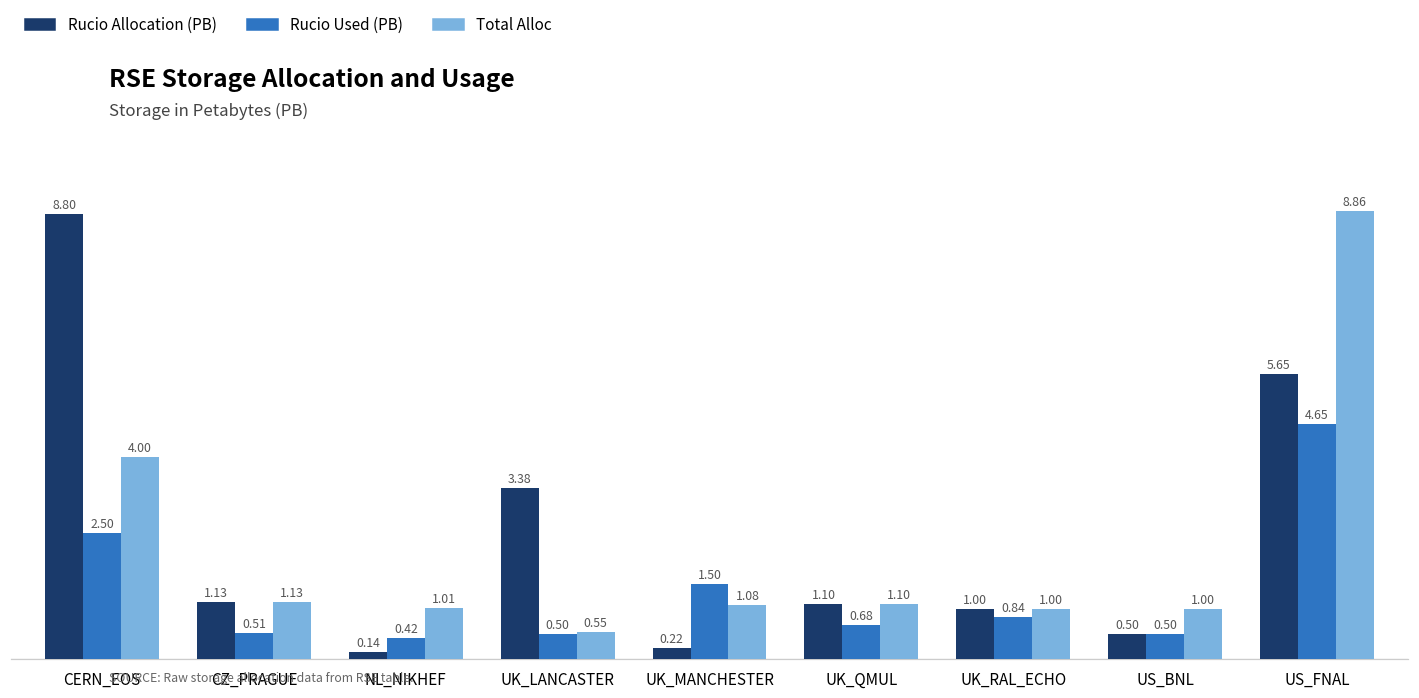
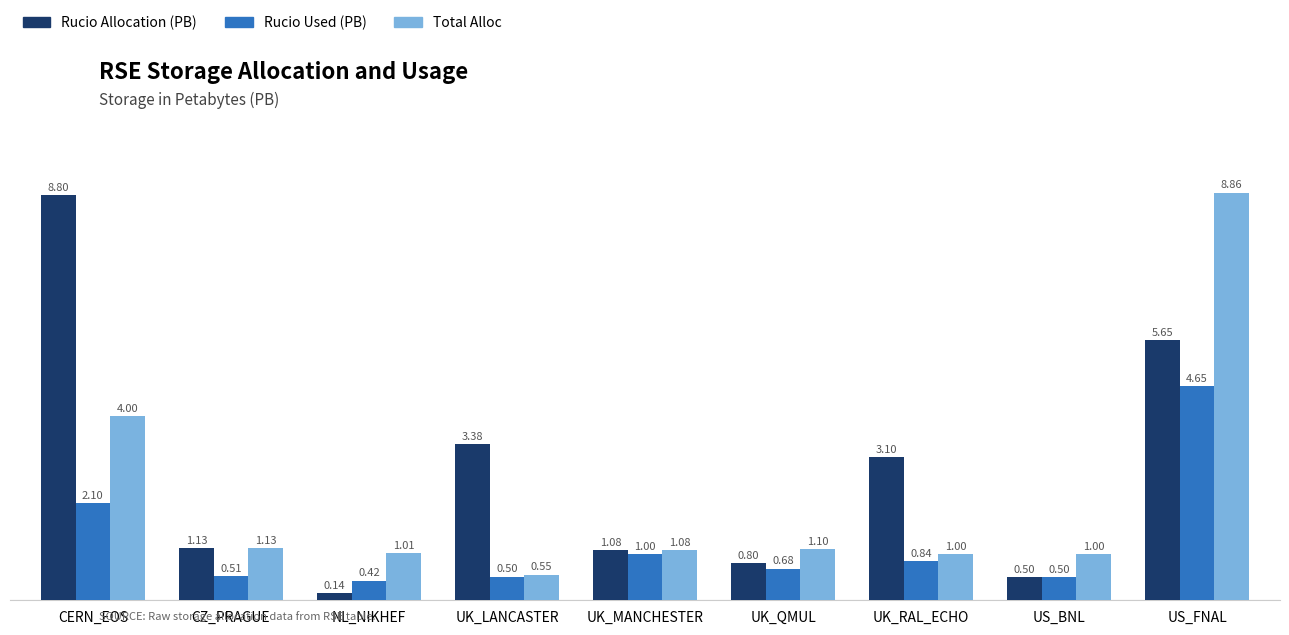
  {
    "Rucio Allocation (PB)": {
      "CERN_EOS": 8.80,
      "CZ_PRAGUE": 1.13,
      "NL_NIKHEF": 0.14,
      "UK_LANCASTER": 3.38,
-     "UK_MANCHESTER": 0.22,
-     "UK_QMUL": 1.10,
-     "UK_RAL_ECHO": 1.00,
+     "UK_MANCHESTER": 1.08,
+     "UK_QMUL": 0.80,
+     "UK_RAL_ECHO": 3.10,
      "US_BNL": 0.50,
      "US_FNAL": 5.65
    },
    "Rucio Used (PB)": {
-     "CERN_EOS": 2.50,
+     "CERN_EOS": 2.10,
      "CZ_PRAGUE": 0.51,
      "NL_NIKHEF": 0.42,
      "UK_LANCASTER": 0.50,
-     "UK_MANCHESTER": 1.50,
+     "UK_MANCHESTER": 1.00,
      "UK_QMUL": 0.68,
      "UK_RAL_ECHO": 0.84,
      "US_BNL": 0.50,
      "US_FNAL": 4.65
    },
    "Total Alloc": {
      "CERN_EOS": 4.00,
      "CZ_PRAGUE": 1.13,
      "NL_NIKHEF": 1.01,
      "UK_LANCASTER": 0.55,
      "UK_MANCHESTER": 1.08,
      "UK_QMUL": 1.10,
      "UK_RAL_ECHO": 1.00,
      "US_BNL": 1.00,
      "US_FNAL": 8.86
    }
  }
